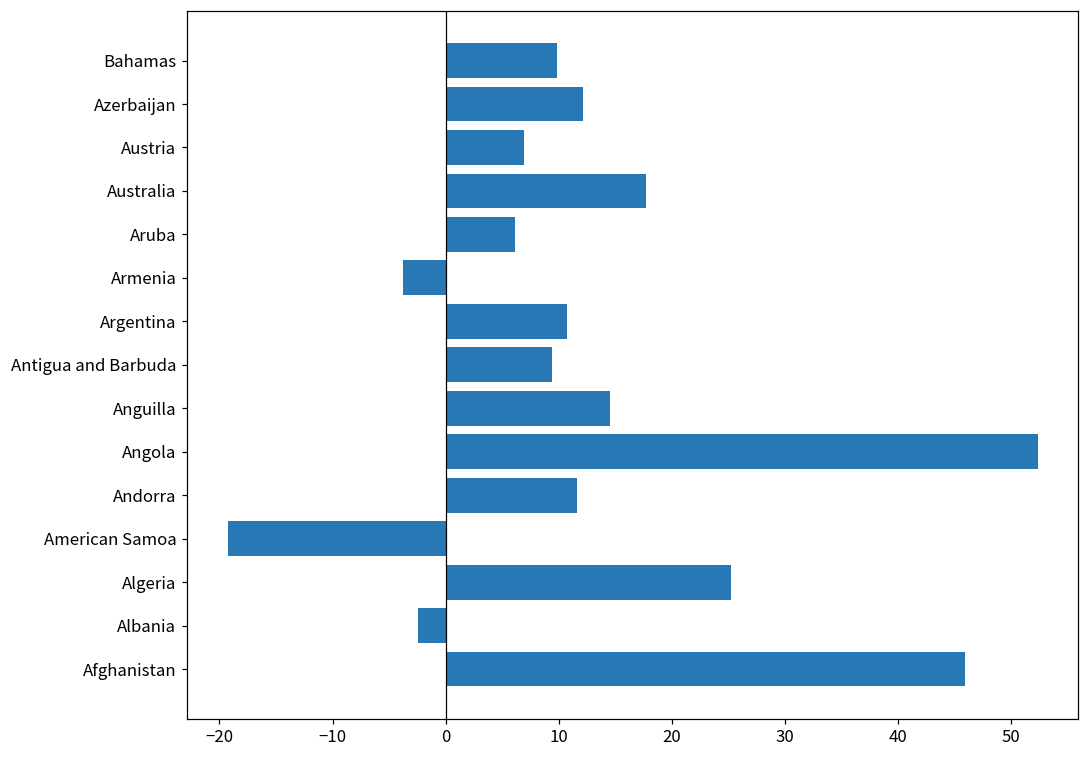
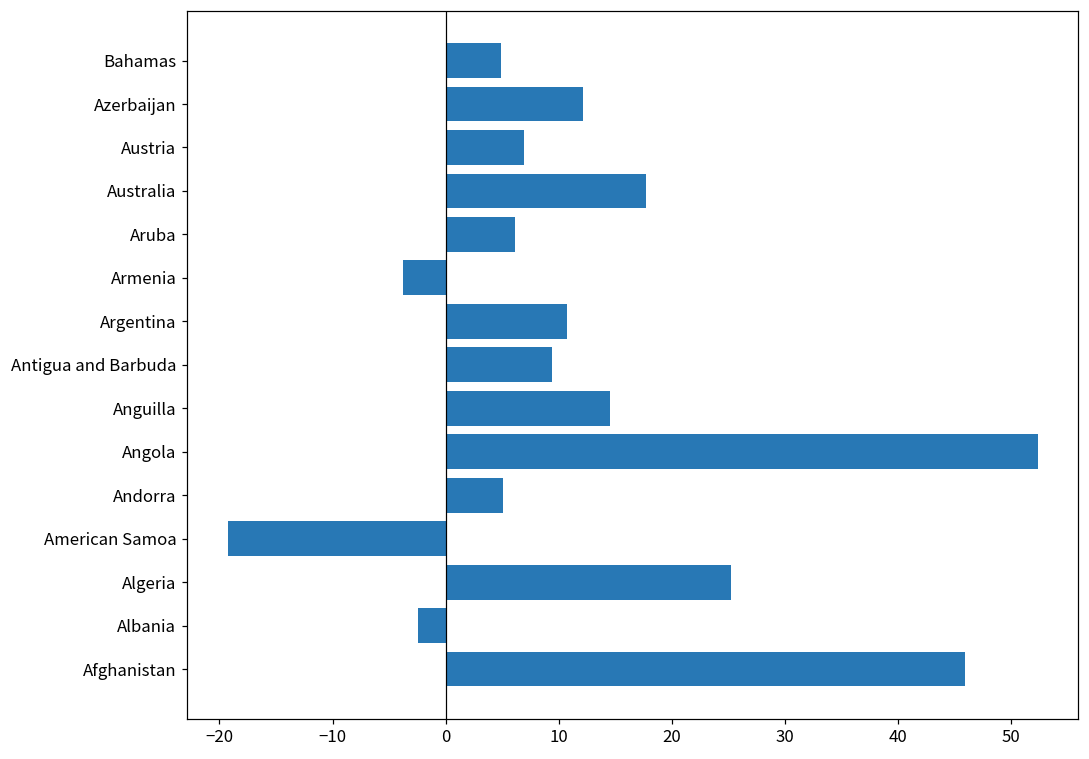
  {
-   "Bahamas": 9.8,
+   "Bahamas": 4.9,
    "Azerbaijan": 12.1,
    "Austria": 6.9,
    "Australia": 17.7,
    "Aruba": 6.1,
    "Armenia": -3.8,
    "Argentina": 10.7,
    "Antigua and Barbuda": 9.4,
    "Anguilla": 14.5,
    "Angola": 52.3,
-   "Andorra": 11.6,
+   "Andorra": 5.1,
    "American Samoa": -19.3,
    "Algeria": 25.2,
    "Albania": -2.4,
    "Afghanistan": 45.9
  }
